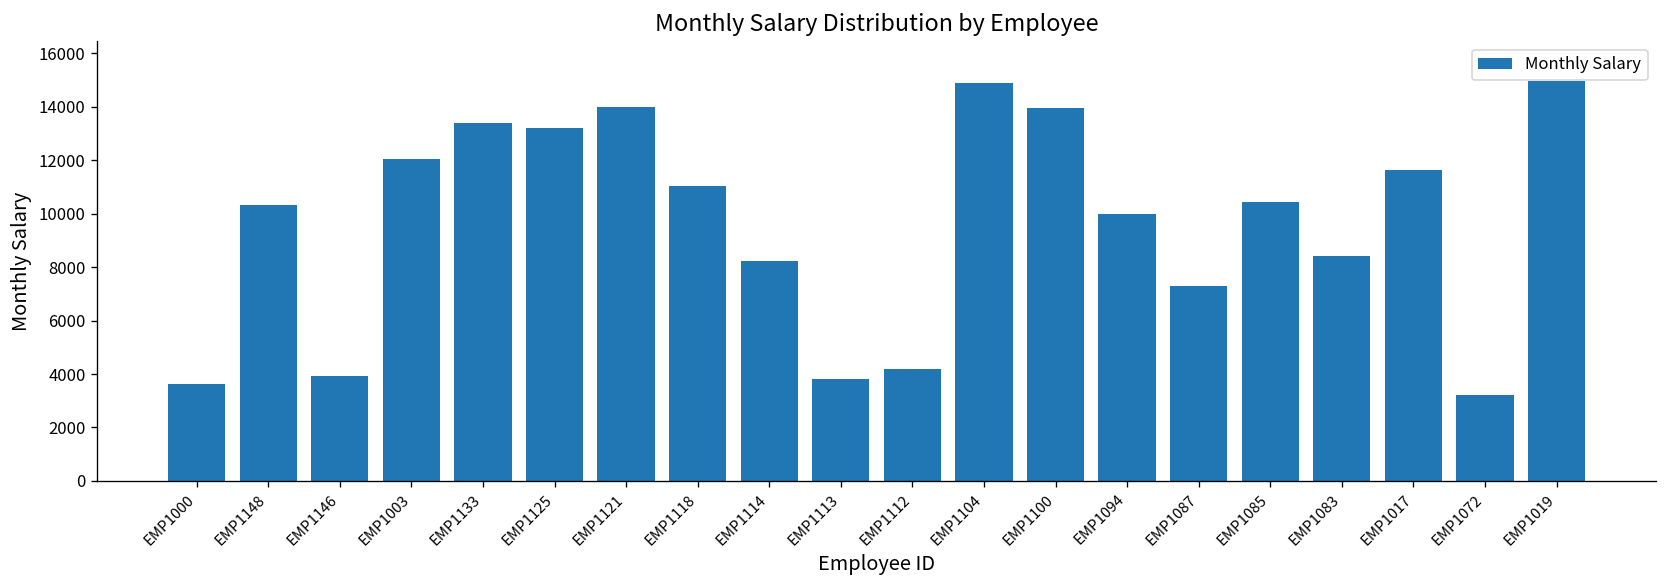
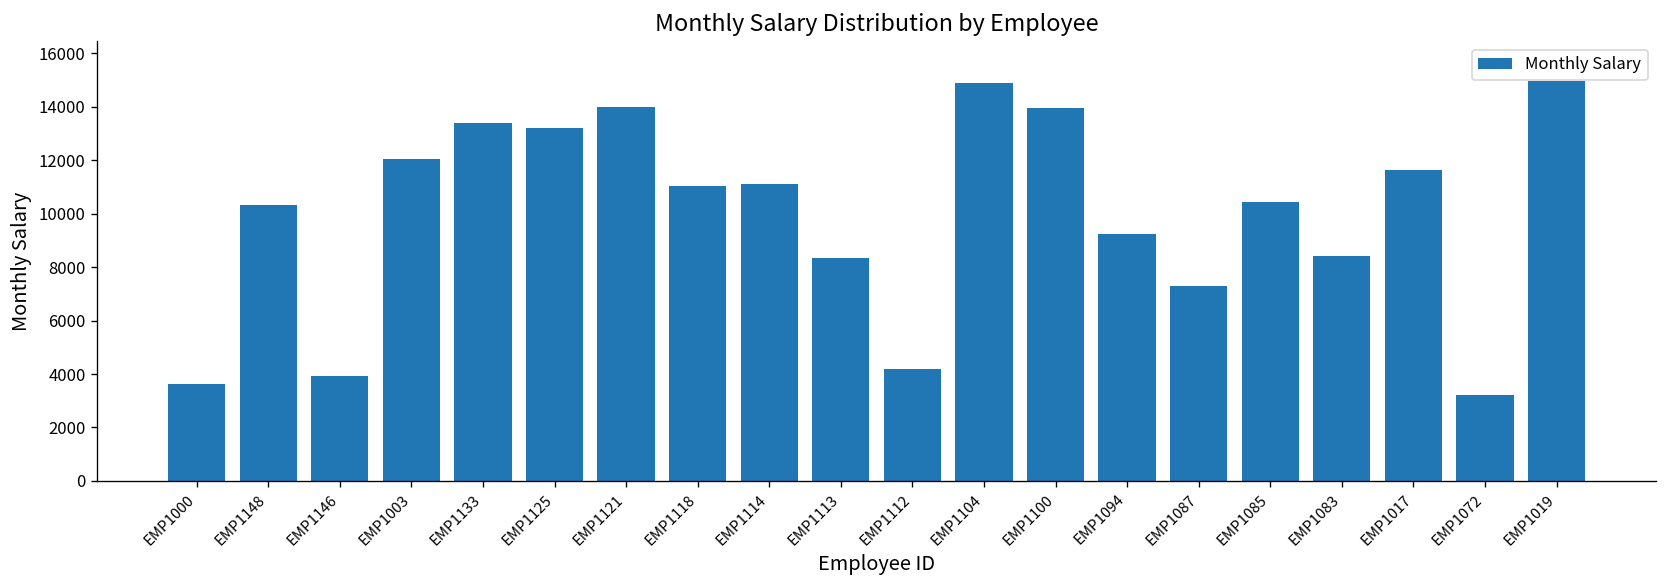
  {
    "EMP1000": 3600,
    "EMP1148": 10300,
    "EMP1146": 3900,
    "EMP1003": 12000,
    "EMP1133": 13400,
    "EMP1125": 13200,
    "EMP1121": 14000,
    "EMP1118": 11000,
-   "EMP1114": 8200,
-   "EMP1113": 3800,
+   "EMP1114": 11100,
+   "EMP1113": 8300,
    "EMP1112": 4200,
    "EMP1104": 14900,
    "EMP1100": 14000,
-   "EMP1094": 10000,
+   "EMP1094": 9200,
    "EMP1087": 7300,
    "EMP1085": 10500,
    "EMP1083": 8400,
    "EMP1017": 11600,
    "EMP1072": 3200,
    "EMP1019": 15000
  }
